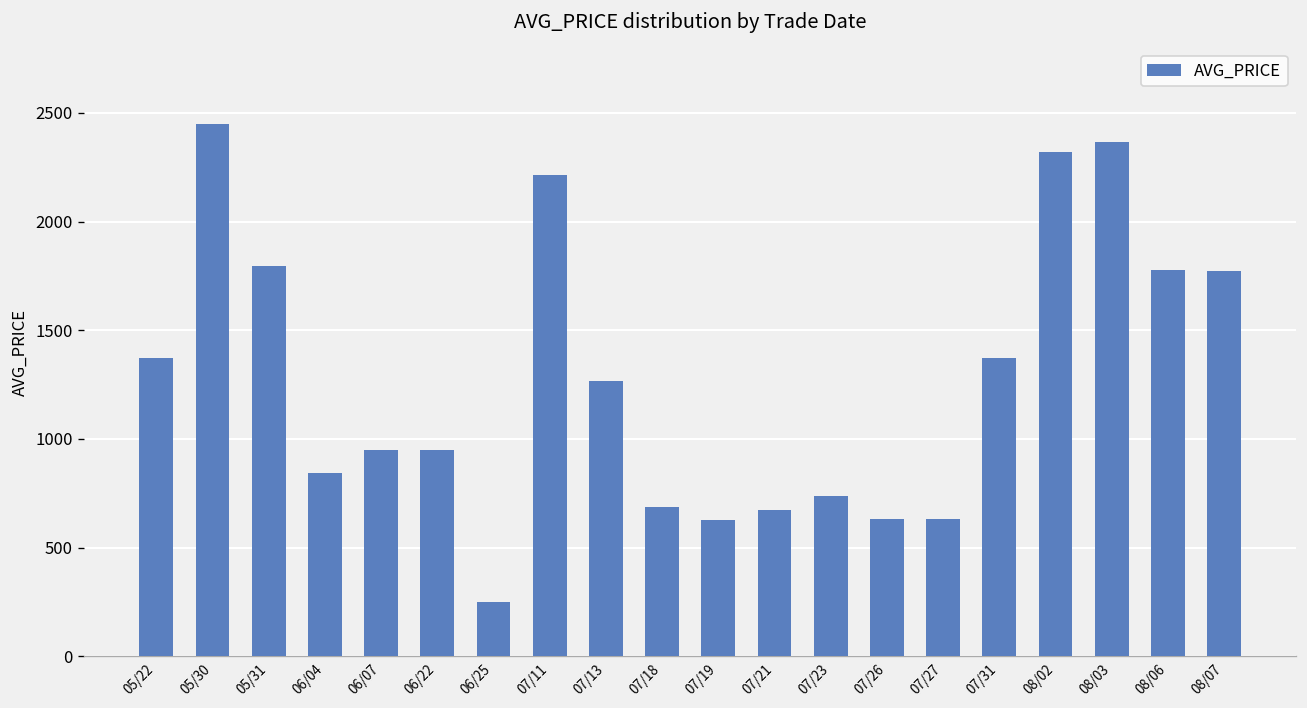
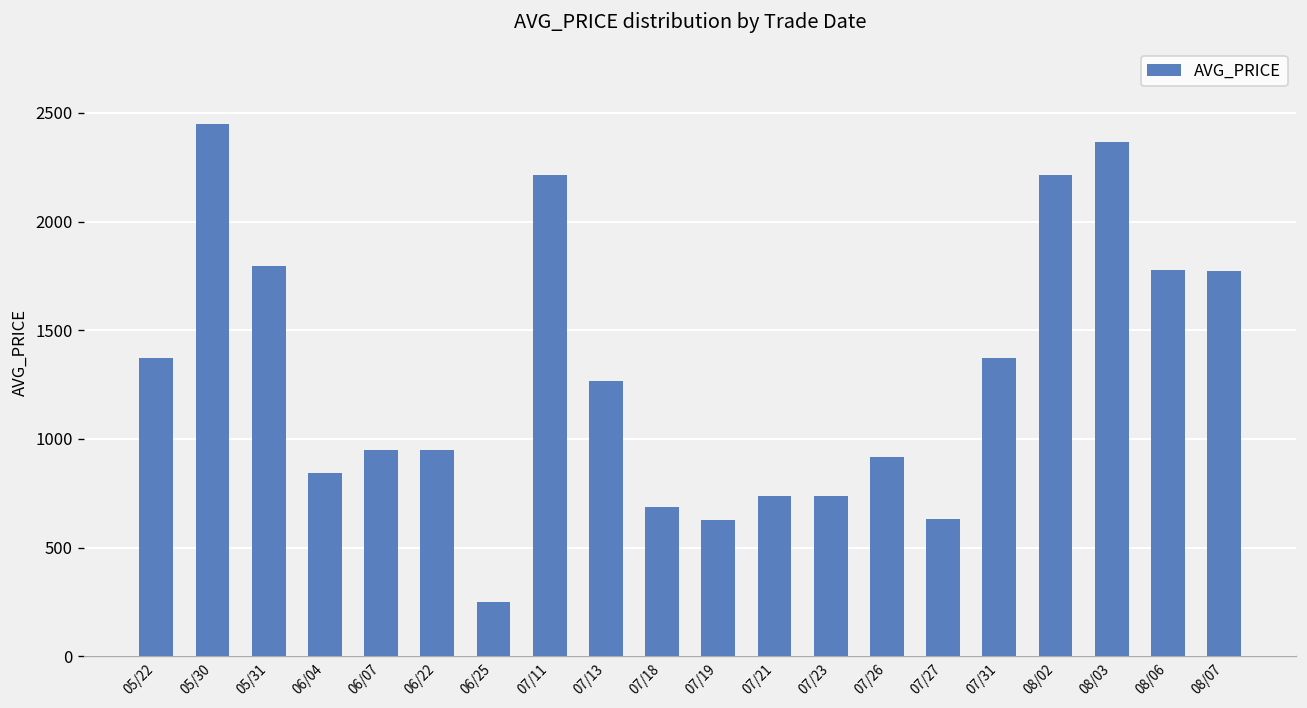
  {
    "05/22": 1370,
    "05/30": 2450,
    "05/31": 1790,
    "06/04": 840,
    "06/07": 950,
    "06/22": 950,
    "06/25": 250,
    "07/11": 2220,
    "07/13": 1270,
    "07/18": 690,
    "07/19": 630,
-   "07/21": 680,
+   "07/21": 740,
    "07/23": 740,
-   "07/26": 630,
+   "07/26": 920,
    "07/27": 630,
    "07/31": 1370,
-   "08/02": 2320,
+   "08/02": 2220,
    "08/03": 2360,
    "08/06": 1780,
    "08/07": 1770
  }
